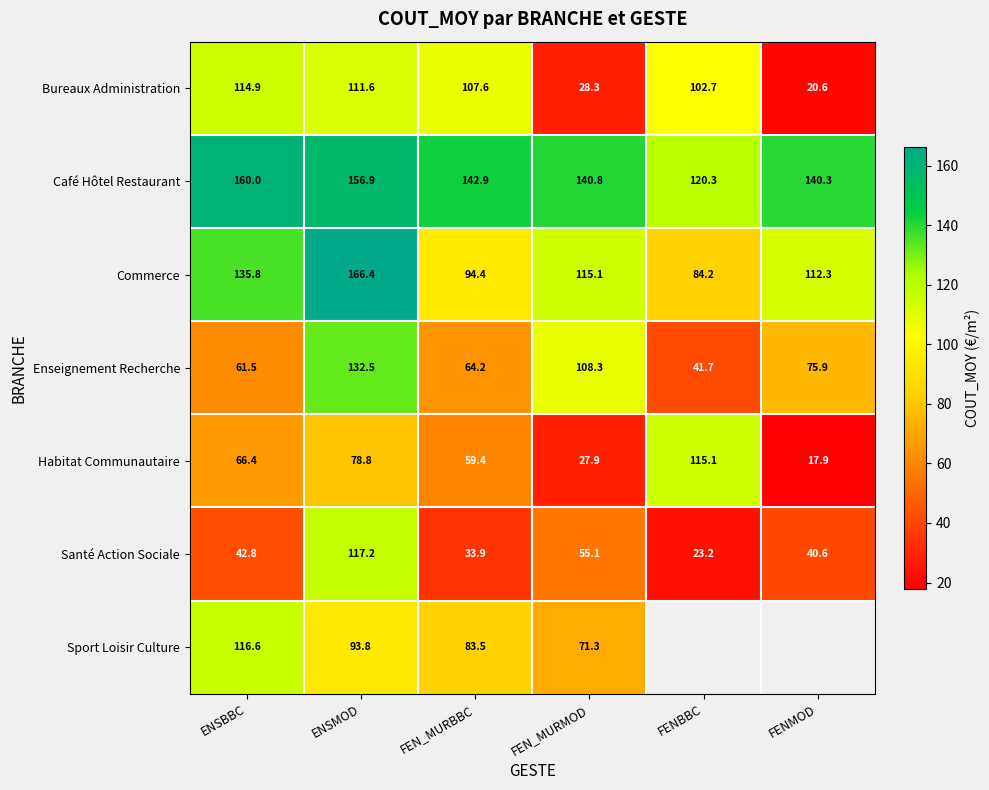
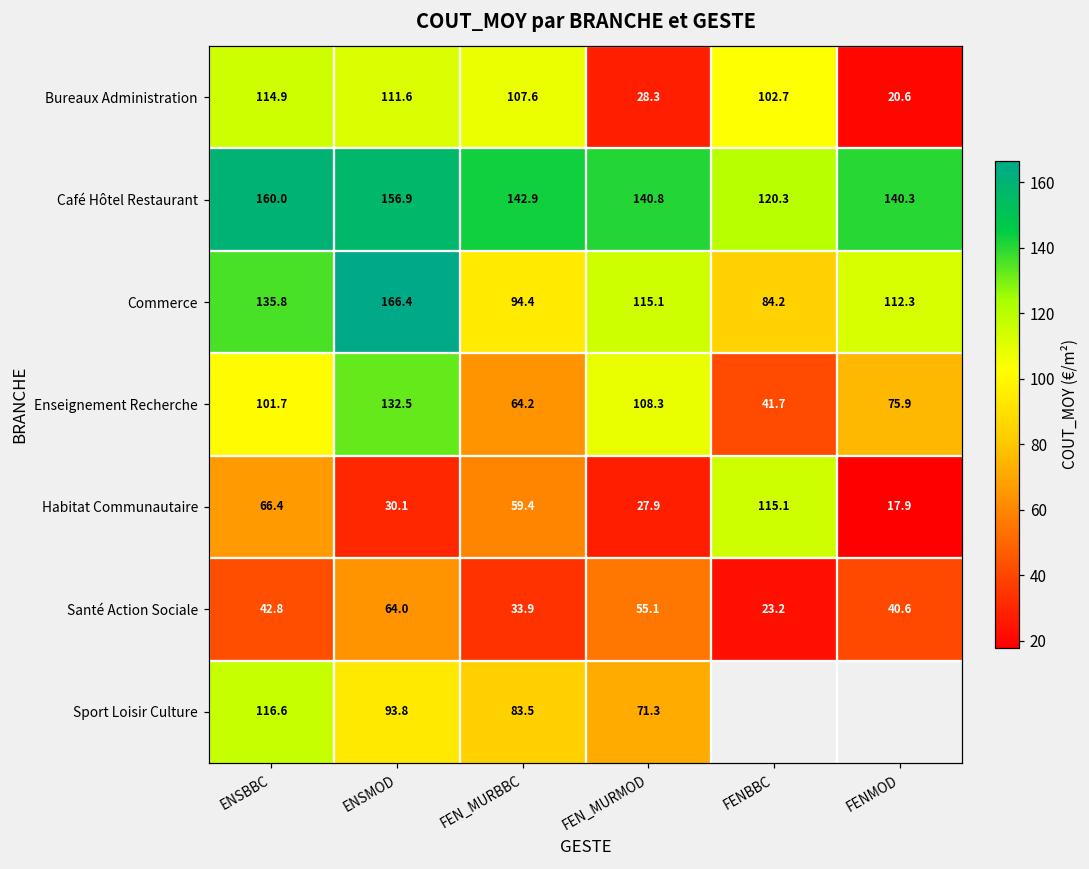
  {
    "Bureaux Administration": {
      "ENSBBC": 114.9,
      "ENSMOD": 111.6,
      "FEN_MURBBC": 107.6,
      "FEN_MURMOD": 28.3,
      "FENBBC": 102.7,
      "FENMOD": 20.6
    },
    "Café Hôtel Restaurant": {
      "ENSBBC": 160.0,
      "ENSMOD": 156.9,
      "FEN_MURBBC": 142.9,
      "FEN_MURMOD": 140.8,
      "FENBBC": 120.3,
      "FENMOD": 140.3
    },
    "Commerce": {
      "ENSBBC": 135.8,
      "ENSMOD": 166.4,
      "FEN_MURBBC": 94.4,
      "FEN_MURMOD": 115.1,
      "FENBBC": 84.2,
      "FENMOD": 112.3
    },
    "Enseignement Recherche": {
-     "ENSBBC": 61.5,
+     "ENSBBC": 101.7,
      "ENSMOD": 132.5,
      "FEN_MURBBC": 64.2,
      "FEN_MURMOD": 108.3,
      "FENBBC": 41.7,
      "FENMOD": 75.9
    },
    "Habitat Communautaire": {
      "ENSBBC": 66.4,
-     "ENSMOD": 78.8,
+     "ENSMOD": 30.1,
      "FEN_MURBBC": 59.4,
      "FEN_MURMOD": 27.9,
      "FENBBC": 115.1,
      "FENMOD": 17.9
    },
    "Santé Action Sociale": {
      "ENSBBC": 42.8,
-     "ENSMOD": 117.2,
+     "ENSMOD": 64.0,
      "FEN_MURBBC": 33.9,
      "FEN_MURMOD": 55.1,
      "FENBBC": 23.2,
      "FENMOD": 40.6
    },
    "Sport Loisir Culture": {
      "ENSBBC": 116.6,
      "ENSMOD": 93.8,
      "FEN_MURBBC": 83.5,
      "FEN_MURMOD": 71.3
    }
  }
